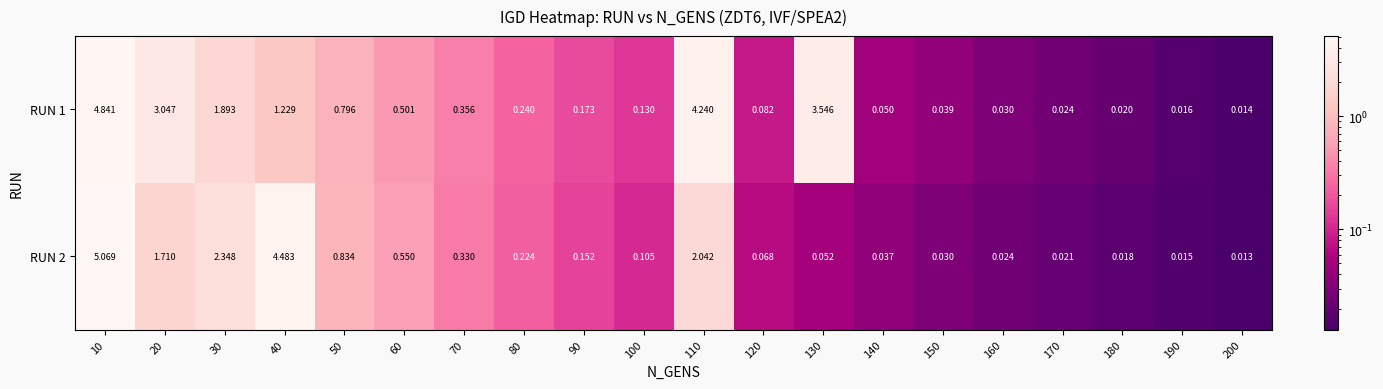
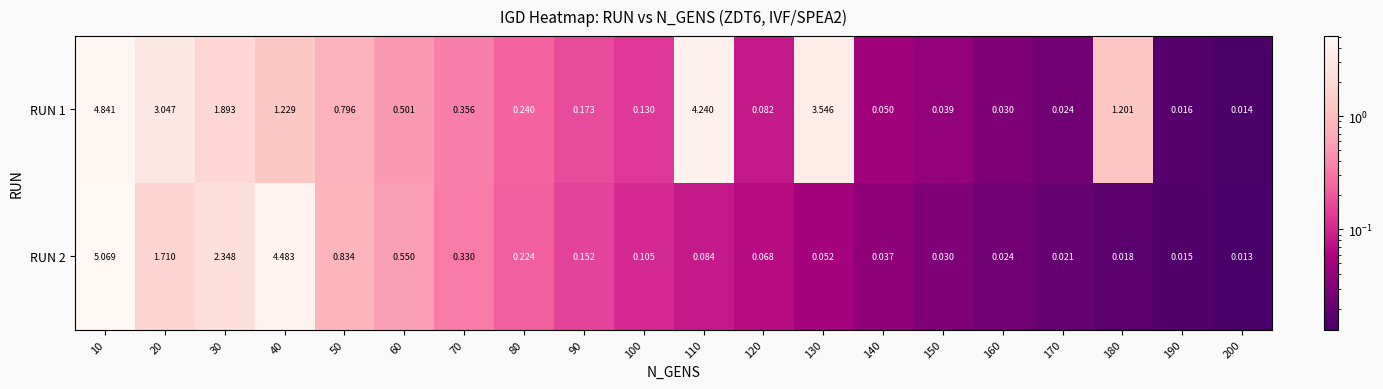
  {
    "RUN 1": {
      "10": 4.841,
      "20": 3.047,
      "30": 1.893,
      "40": 1.229,
      "50": 0.796,
      "60": 0.501,
      "70": 0.356,
      "80": 0.240,
      "90": 0.173,
      "100": 0.130,
      "110": 4.240,
      "120": 0.082,
      "130": 3.546,
      "140": 0.050,
      "150": 0.039,
      "160": 0.030,
      "170": 0.024,
-     "180": 0.020,
+     "180": 1.201,
      "190": 0.016,
      "200": 0.014
    },
    "RUN 2": {
      "10": 5.069,
      "20": 1.710,
      "30": 2.348,
      "40": 4.483,
      "50": 0.834,
      "60": 0.550,
      "70": 0.330,
      "80": 0.224,
      "90": 0.152,
      "100": 0.105,
-     "110": 2.042,
+     "110": 0.084,
      "120": 0.068,
      "130": 0.052,
      "140": 0.037,
      "150": 0.030,
      "160": 0.024,
      "170": 0.021,
      "180": 0.018,
      "190": 0.015,
      "200": 0.013
    }
  }
